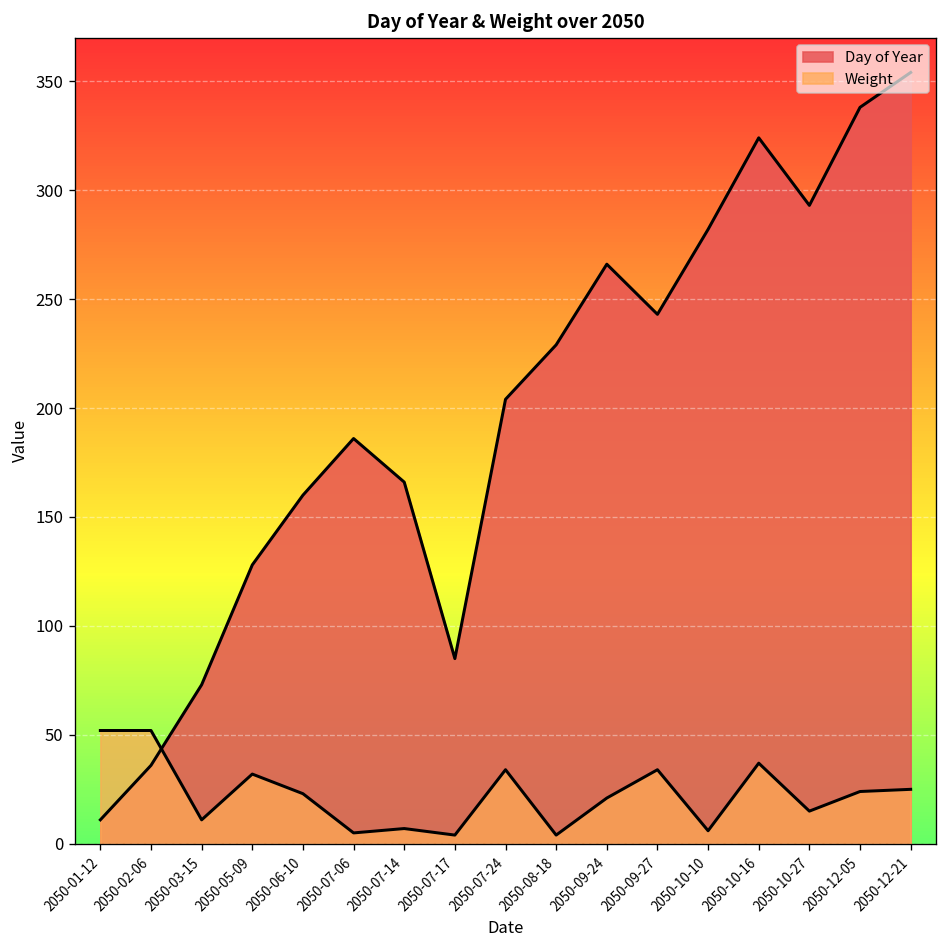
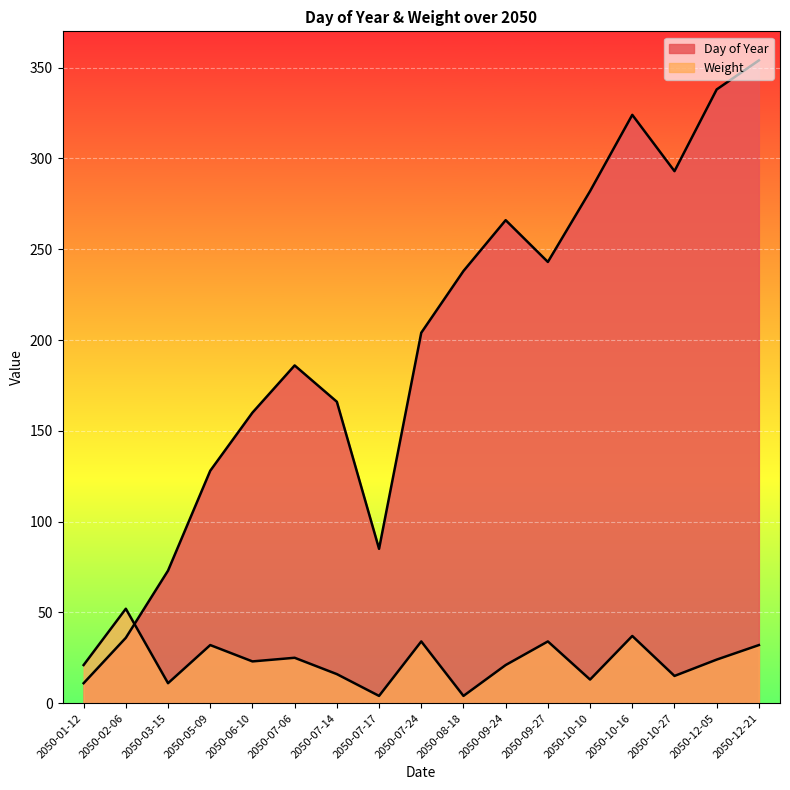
  {
    "Day of Year": {
      "2050-01-12": 11,
      "2050-02-06": 36,
      "2050-03-15": 73,
      "2050-05-09": 128,
      "2050-06-10": 160,
      "2050-07-06": 186,
      "2050-07-14": 166,
      "2050-07-17": 85,
      "2050-07-24": 204,
-     "2050-08-18": 229,
+     "2050-08-18": 238,
      "2050-09-24": 266,
      "2050-09-27": 243,
      "2050-10-10": 282,
      "2050-10-16": 324,
      "2050-10-27": 293,
      "2050-12-05": 338
    },
    "Weight": {
-     "2050-01-12": 52,
+     "2050-01-12": 21,
      "2050-02-06": 52,
      "2050-03-15": 11,
      "2050-05-09": 32,
      "2050-06-10": 23,
-     "2050-07-06": 5,
-     "2050-07-14": 7,
+     "2050-07-06": 25,
+     "2050-07-14": 16,
      "2050-07-17": 4,
      "2050-07-24": 34,
      "2050-08-18": 4,
      "2050-09-24": 21,
      "2050-09-27": 34,
-     "2050-10-10": 6,
+     "2050-10-10": 13,
      "2050-10-16": 37,
      "2050-10-27": 15,
      "2050-12-05": 24,
-     "2050-12-21": 25
+     "2050-12-21": 32
    }
  }
